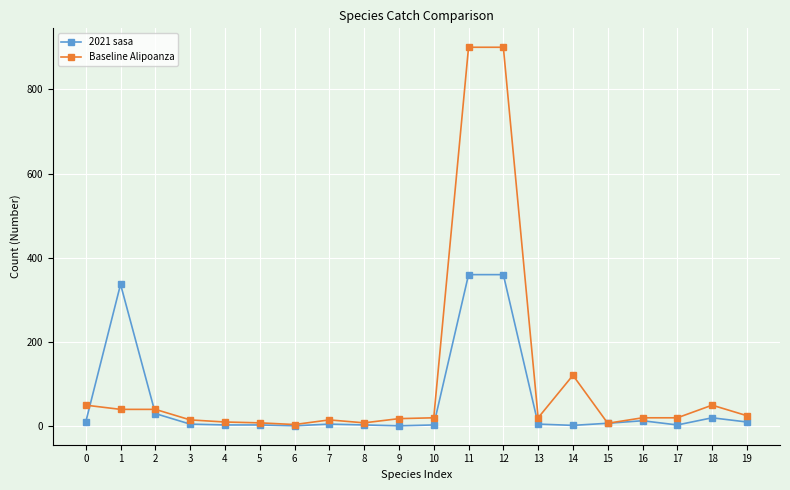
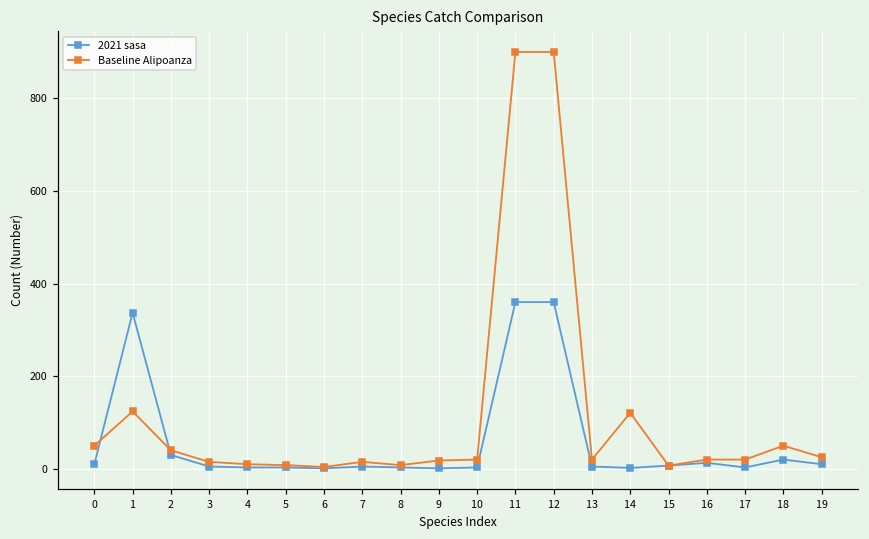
  {
    "2021 sasa": {
      "0": 10,
      "1": 340,
      "2": 30,
      "3": 10,
      "4": 0,
      "7": 10,
      "9": 0,
      "10": 0,
      "11": 360,
      "12": 360,
      "13": 10,
      "14": 0,
      "16": 10,
      "17": 0,
      "18": 20,
      "19": 10
    },
    "Baseline Alipoanza": {
      "0": 50,
-     "1": 40,
+     "1": 120,
      "2": 40,
      "3": 20,
      "4": 10,
      "7": 20,
      "9": 20,
      "10": 20,
      "11": 900,
      "12": 900,
      "13": 20,
      "14": 120,
      "16": 20,
      "17": 20,
      "18": 50,
      "19": 30
    }
  }
